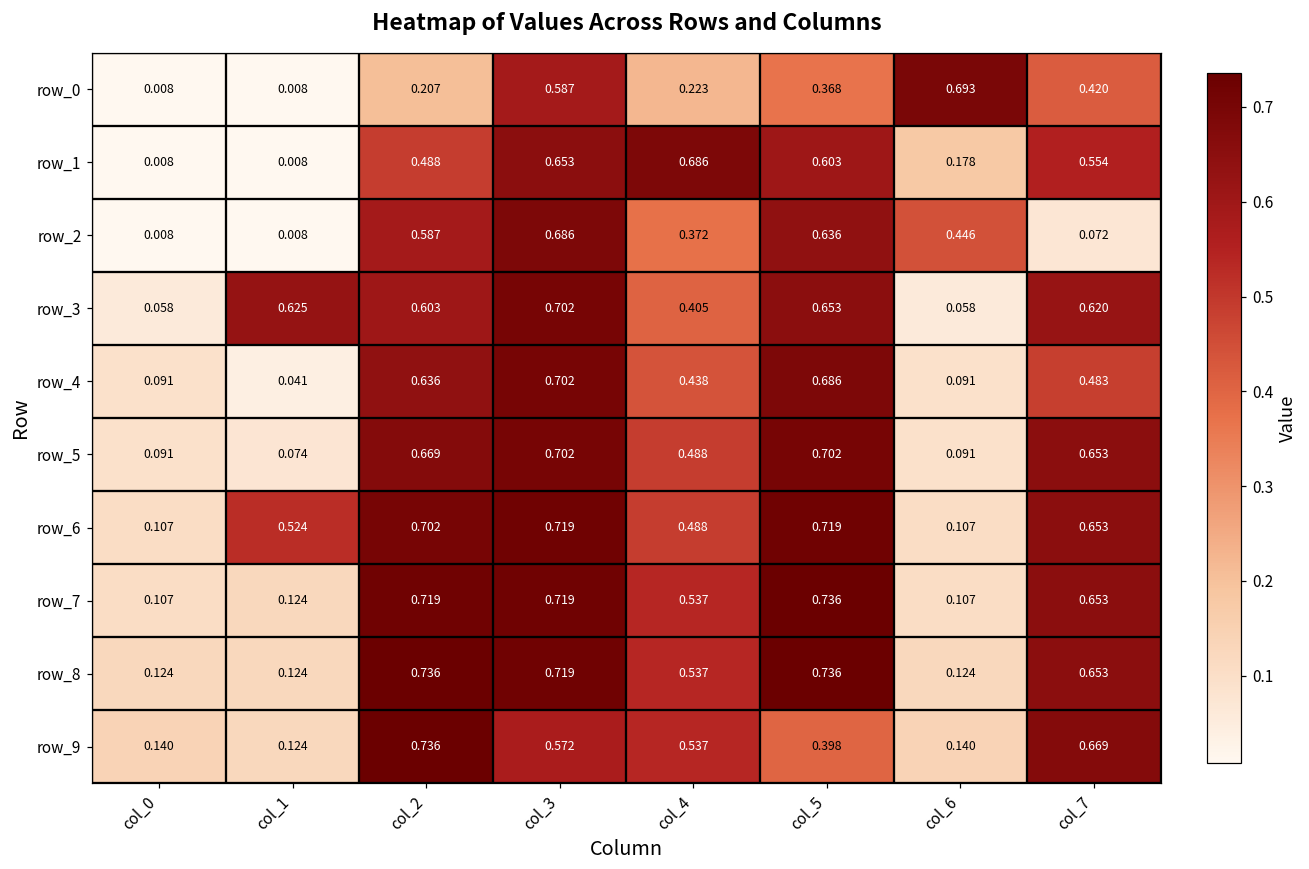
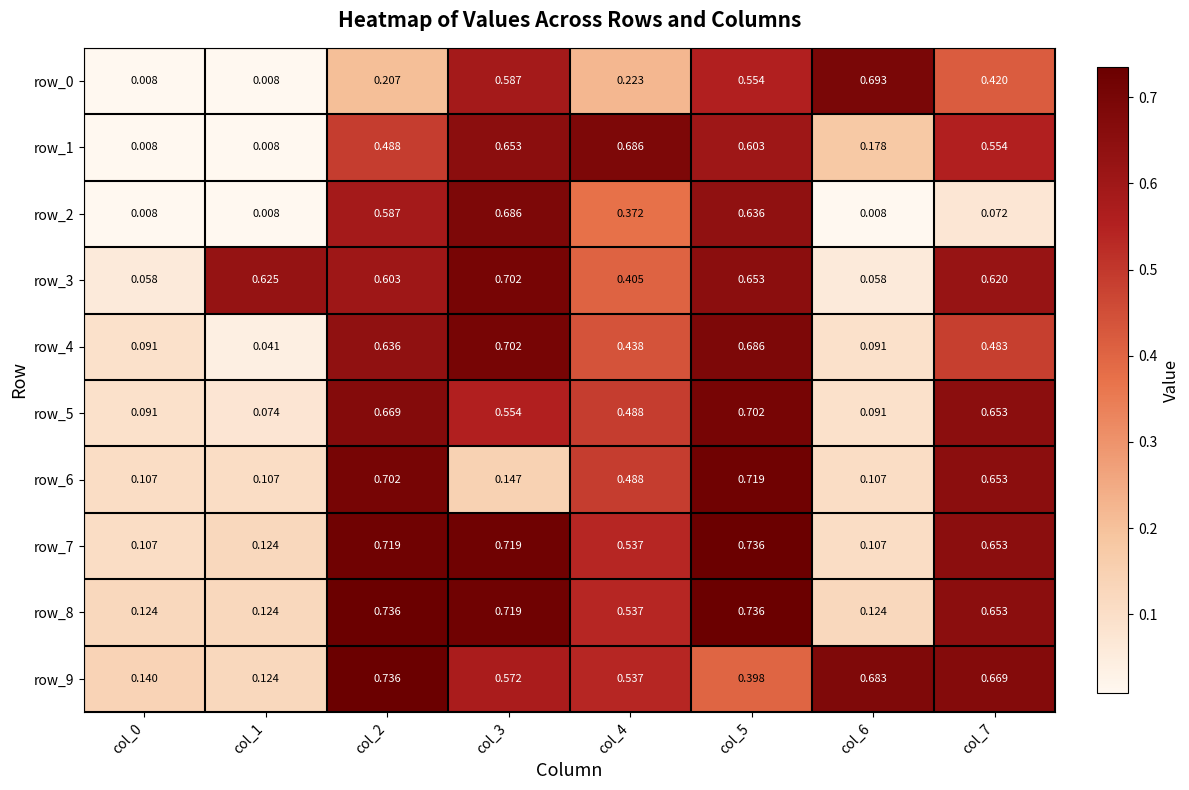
  {
    "row_0": {
      "col_0": 0.008,
      "col_1": 0.008,
      "col_2": 0.207,
      "col_3": 0.587,
      "col_4": 0.223,
-     "col_5": 0.368,
+     "col_5": 0.554,
      "col_6": 0.693,
      "col_7": 0.420
    },
    "row_1": {
      "col_0": 0.008,
      "col_1": 0.008,
      "col_2": 0.488,
      "col_3": 0.653,
      "col_4": 0.686,
      "col_5": 0.603,
      "col_6": 0.178,
      "col_7": 0.554
    },
    "row_2": {
      "col_0": 0.008,
      "col_1": 0.008,
      "col_2": 0.587,
      "col_3": 0.686,
      "col_4": 0.372,
      "col_5": 0.636,
-     "col_6": 0.446,
+     "col_6": 0.008,
      "col_7": 0.072
    },
    "row_3": {
      "col_0": 0.058,
      "col_1": 0.625,
      "col_2": 0.603,
      "col_3": 0.702,
      "col_4": 0.405,
      "col_5": 0.653,
      "col_6": 0.058,
      "col_7": 0.620
    },
    "row_4": {
      "col_0": 0.091,
      "col_1": 0.041,
      "col_2": 0.636,
      "col_3": 0.702,
      "col_4": 0.438,
      "col_5": 0.686,
      "col_6": 0.091,
      "col_7": 0.483
    },
    "row_5": {
      "col_0": 0.091,
      "col_1": 0.074,
      "col_2": 0.669,
-     "col_3": 0.702,
+     "col_3": 0.554,
      "col_4": 0.488,
      "col_5": 0.702,
      "col_6": 0.091,
      "col_7": 0.653
    },
    "row_6": {
      "col_0": 0.107,
-     "col_1": 0.524,
+     "col_1": 0.107,
      "col_2": 0.702,
-     "col_3": 0.719,
+     "col_3": 0.147,
      "col_4": 0.488,
      "col_5": 0.719,
      "col_6": 0.107,
      "col_7": 0.653
    },
    "row_7": {
      "col_0": 0.107,
      "col_1": 0.124,
      "col_2": 0.719,
      "col_3": 0.719,
      "col_4": 0.537,
      "col_5": 0.736,
      "col_6": 0.107,
      "col_7": 0.653
    },
    "row_8": {
      "col_0": 0.124,
      "col_1": 0.124,
      "col_2": 0.736,
      "col_3": 0.719,
      "col_4": 0.537,
      "col_5": 0.736,
      "col_6": 0.124,
      "col_7": 0.653
    },
    "row_9": {
      "col_0": 0.140,
      "col_1": 0.124,
      "col_2": 0.736,
      "col_3": 0.572,
      "col_4": 0.537,
      "col_5": 0.398,
-     "col_6": 0.140,
+     "col_6": 0.683,
      "col_7": 0.669
    }
  }
